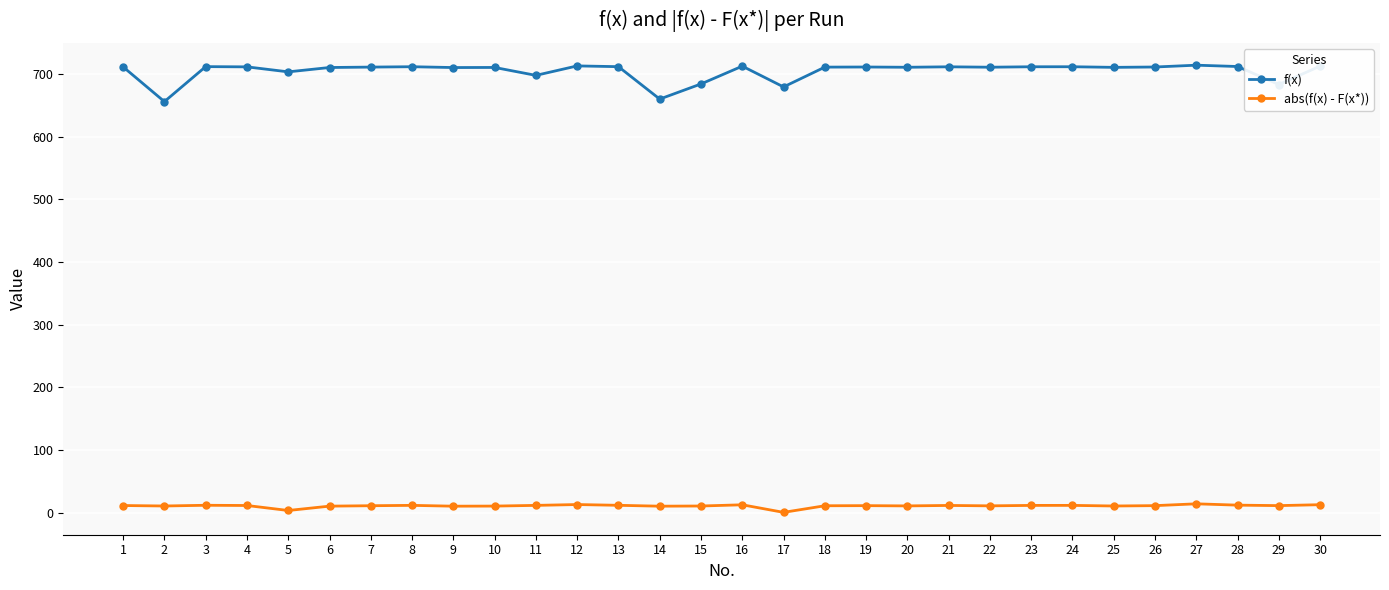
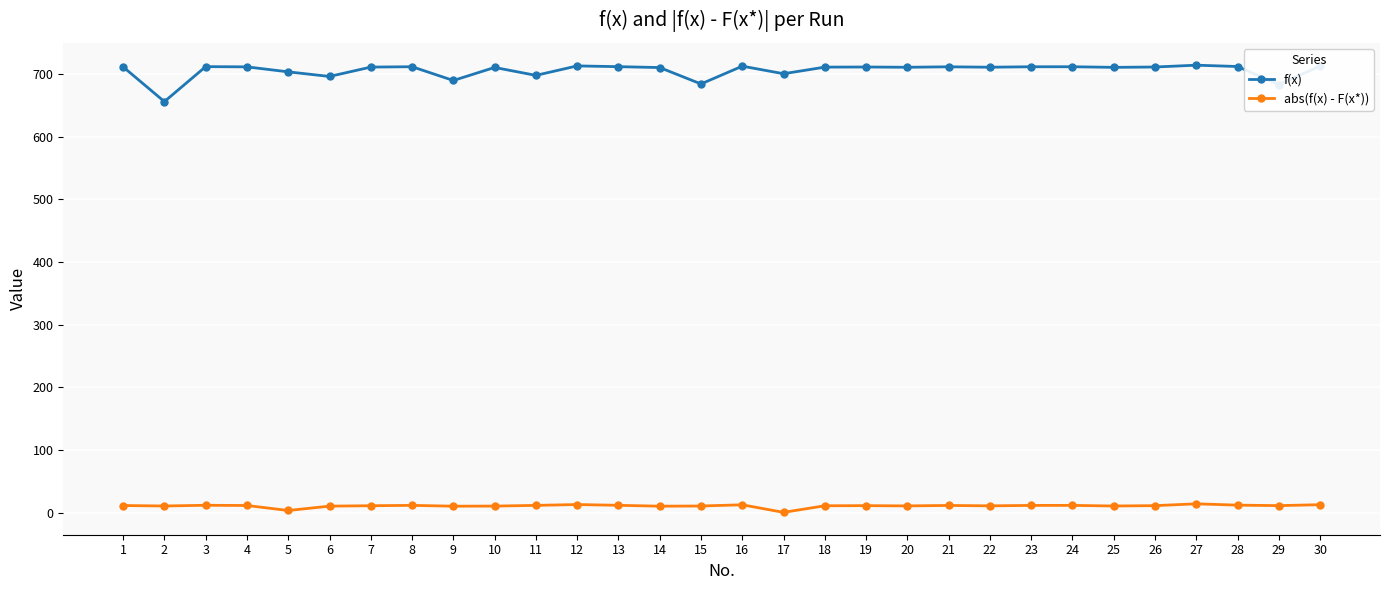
  {
    "f(x)": {
      "1": 710,
      "2": 660,
      "3": 710,
      "4": 710,
      "5": 700,
-     "6": 710,
+     "6": 700,
      "7": 710,
      "8": 710,
-     "9": 710,
+     "9": 690,
      "10": 710,
      "11": 700,
      "12": 710,
      "13": 710,
-     "14": 660,
+     "14": 710,
      "15": 680,
      "16": 710,
-     "17": 680,
+     "17": 700,
      "18": 710,
      "19": 710,
      "20": 710,
      "21": 710,
      "22": 710,
      "23": 710,
      "24": 710,
      "25": 710,
      "26": 710,
      "27": 710,
      "28": 710
    },
    "abs(f(x) - F(x*))": {
      "1": 10,
      "2": 10,
      "3": 10,
      "4": 10,
      "5": 0,
      "6": 10,
      "7": 10,
      "8": 10,
      "9": 10,
      "10": 10,
      "11": 10,
      "12": 10,
      "13": 10,
      "14": 10,
      "15": 10,
      "16": 10,
      "17": 0,
      "18": 10,
      "19": 10,
      "20": 10,
      "21": 10,
      "22": 10,
      "23": 10,
      "24": 10,
      "25": 10,
      "26": 10,
      "27": 10,
      "28": 10,
      "29": 10,
      "30": 10
    }
  }
